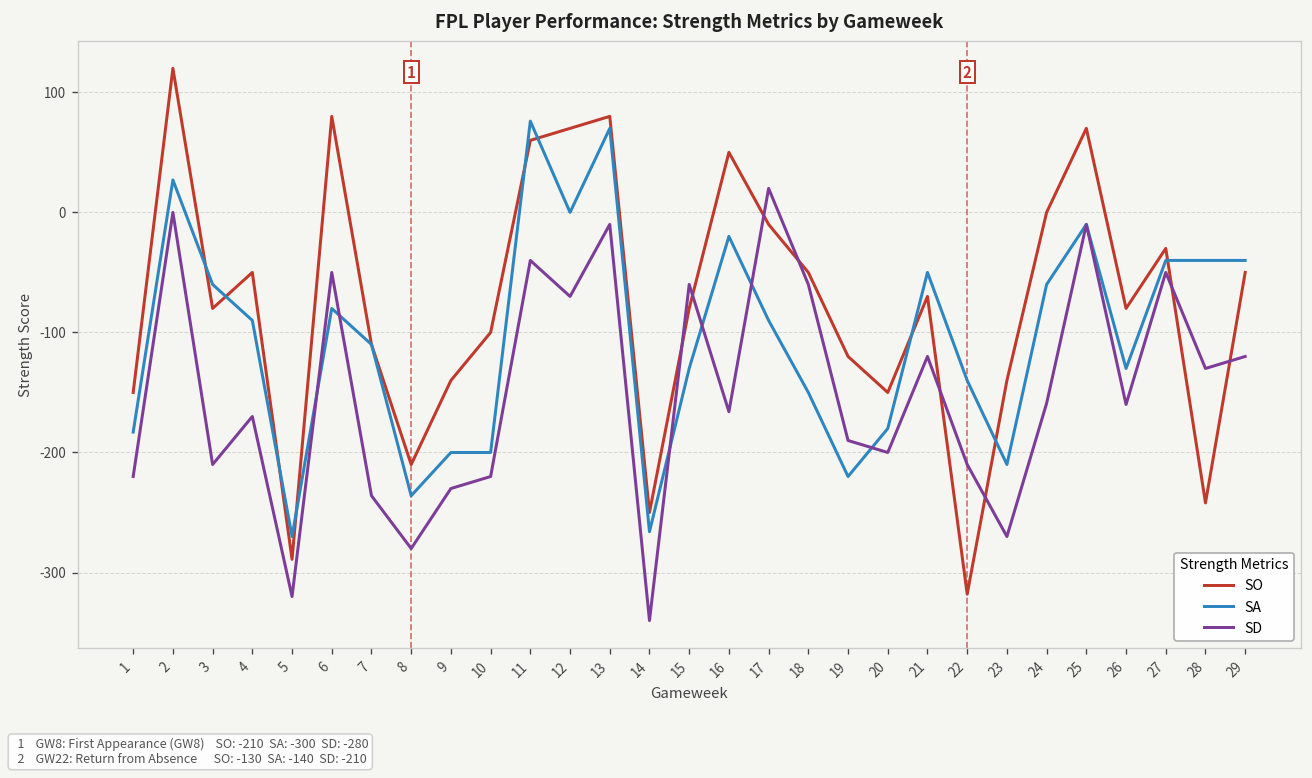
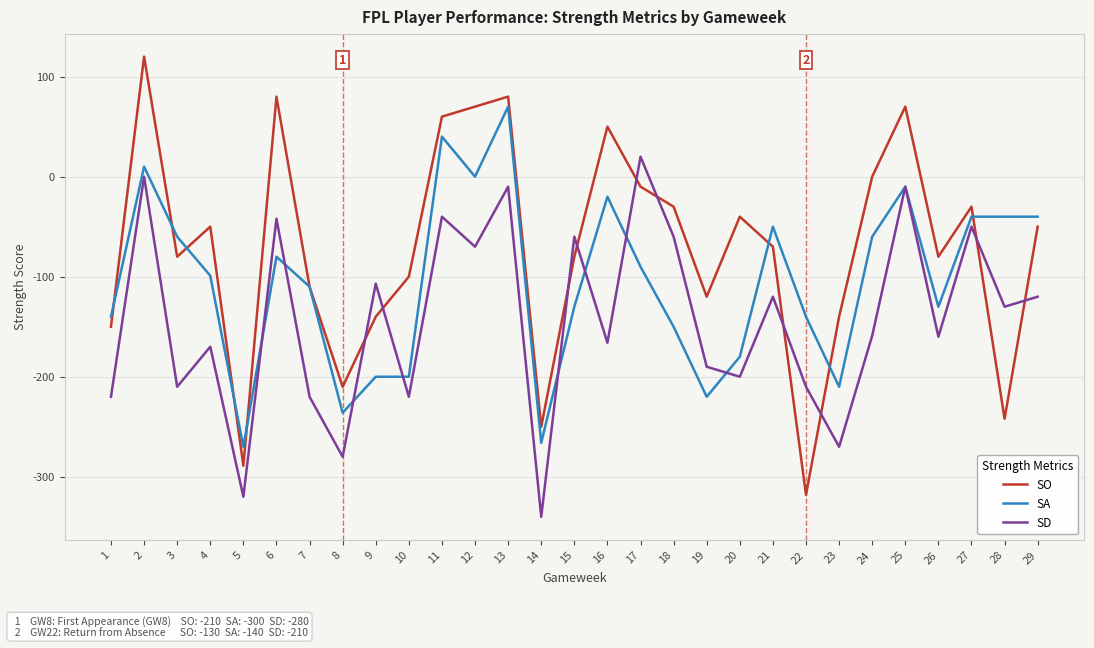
  {
    "SO": {
      "1": -150,
      "2": 120,
      "3": -80,
      "4": -50,
      "5": -289,
      "6": 80,
      "8": -210,
      "9": -140,
      "10": -100,
      "11": 60,
      "12": 70,
      "13": 80,
      "14": -250,
      "15": -80,
      "16": 50,
      "17": -10,
-     "18": -50,
+     "18": -30,
      "19": -120,
-     "20": -150,
+     "20": -40,
      "21": -70,
      "22": -318,
      "23": -140,
      "24": 0,
      "25": 70,
      "26": -80,
      "27": -30,
      "28": -242,
      "29": -50
    },
    "SA": {
-     "1": -183,
-     "2": 27,
+     "1": -140,
+     "2": 10,
      "3": -60,
-     "4": -90,
+     "4": -99,
      "5": -270,
      "6": -80,
      "8": -236,
      "9": -200,
      "10": -200,
-     "11": 76,
+     "11": 40,
      "12": 0,
      "13": 70,
      "14": -266,
      "15": -130,
      "16": -20,
      "17": -90,
      "18": -150,
      "19": -220,
      "20": -180,
      "21": -50,
      "22": -140,
      "23": -210,
      "24": -60,
      "26": -130,
      "27": -40,
      "28": -40,
      "29": -40
    },
    "SD": {
      "1": -220,
      "2": 0,
      "3": -210,
      "4": -170,
      "5": -320,
-     "6": -50,
-     "7": -236,
+     "6": -42,
+     "7": -220,
      "8": -280,
-     "9": -230,
+     "9": -107,
      "10": -220,
      "11": -40,
      "12": -70,
      "13": -10,
      "14": -340,
      "15": -60,
      "16": -166,
      "17": 20,
      "18": -60,
      "19": -190,
      "20": -200,
      "21": -120,
      "22": -210,
      "23": -270,
      "24": -159,
      "26": -160,
      "27": -50,
      "28": -130,
      "29": -120
    }
  }
